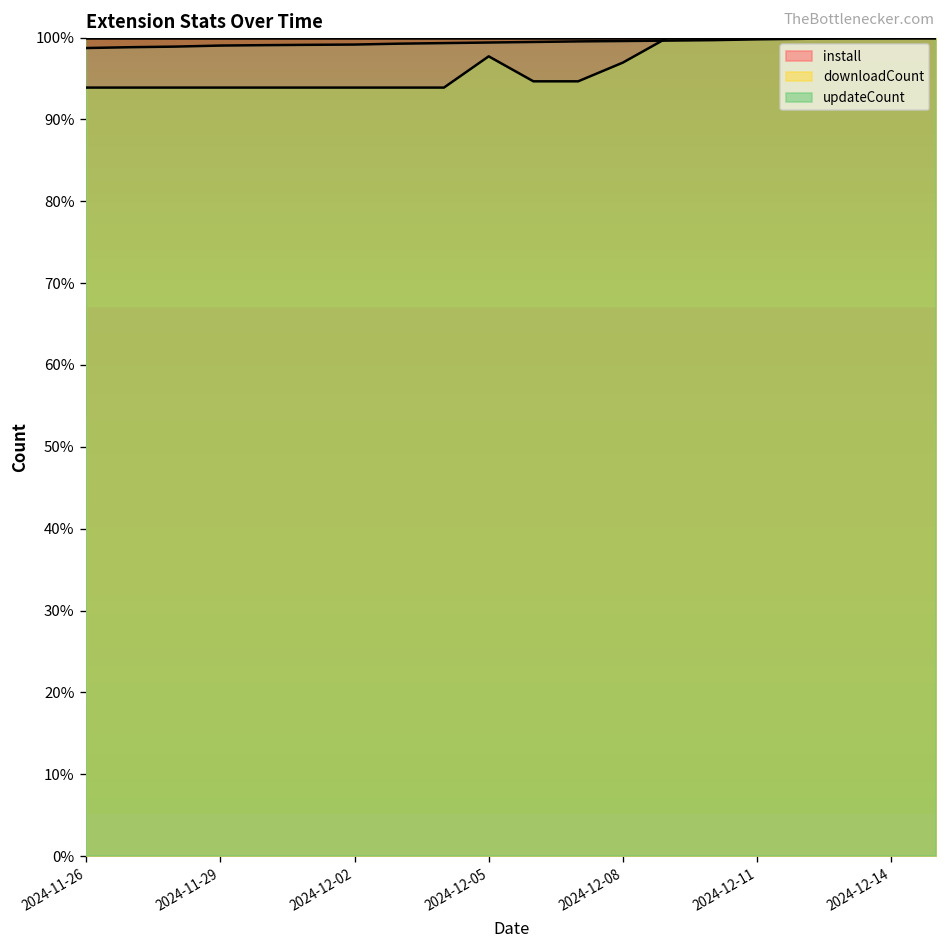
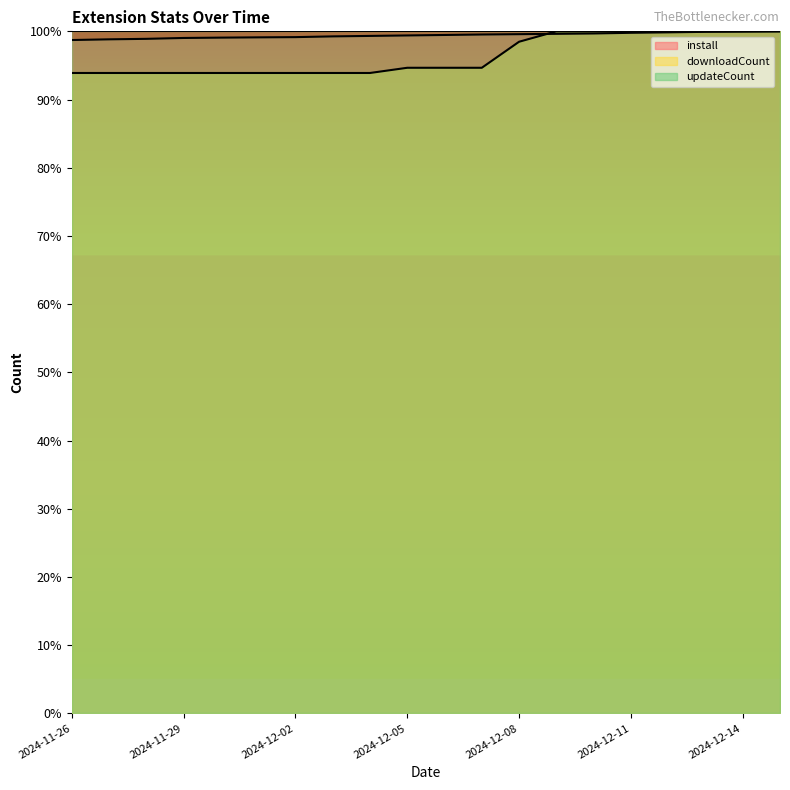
  {
    "install": {
      "2024-11-26": "99%",
      "2024-11-29": "99%",
      "2024-12-02": "99%",
      "2024-12-05": "99%",
      "2024-12-08": "100%"
    },
    "downloadCount": {
      "2024-11-26": "94%",
      "2024-11-29": "94%",
      "2024-12-02": "94%",
-     "2024-12-05": "98%",
-     "2024-12-08": "97%"
+     "2024-12-05": "95%",
+     "2024-12-08": "98%"
    },
    "updateCount": {
      "2024-11-26": "100%",
      "2024-11-29": "100%",
      "2024-12-02": "100%",
      "2024-12-05": "100%",
      "2024-12-08": "100%"
    }
  }
